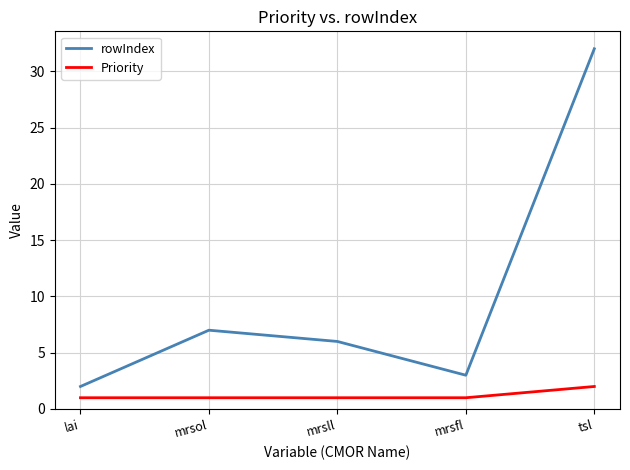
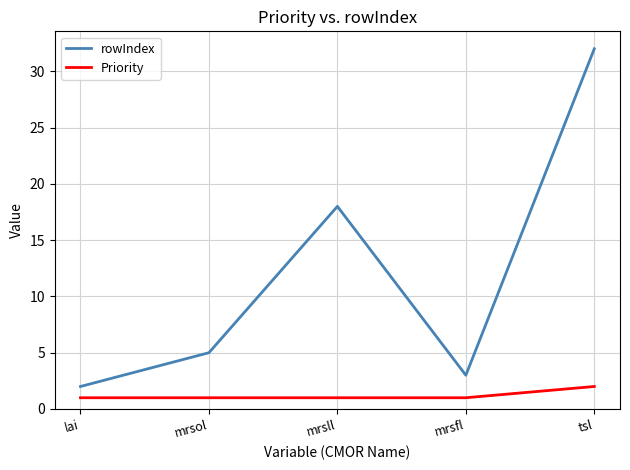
  {
    "rowIndex": {
      "lai": 2,
-     "mrsol": 7,
-     "mrsll": 6,
+     "mrsol": 5,
+     "mrsll": 18,
      "mrsfl": 3,
      "tsl": 32
    },
    "Priority": {
      "lai": 1,
      "mrsol": 1,
      "mrsll": 1,
      "mrsfl": 1,
      "tsl": 2
    }
  }
